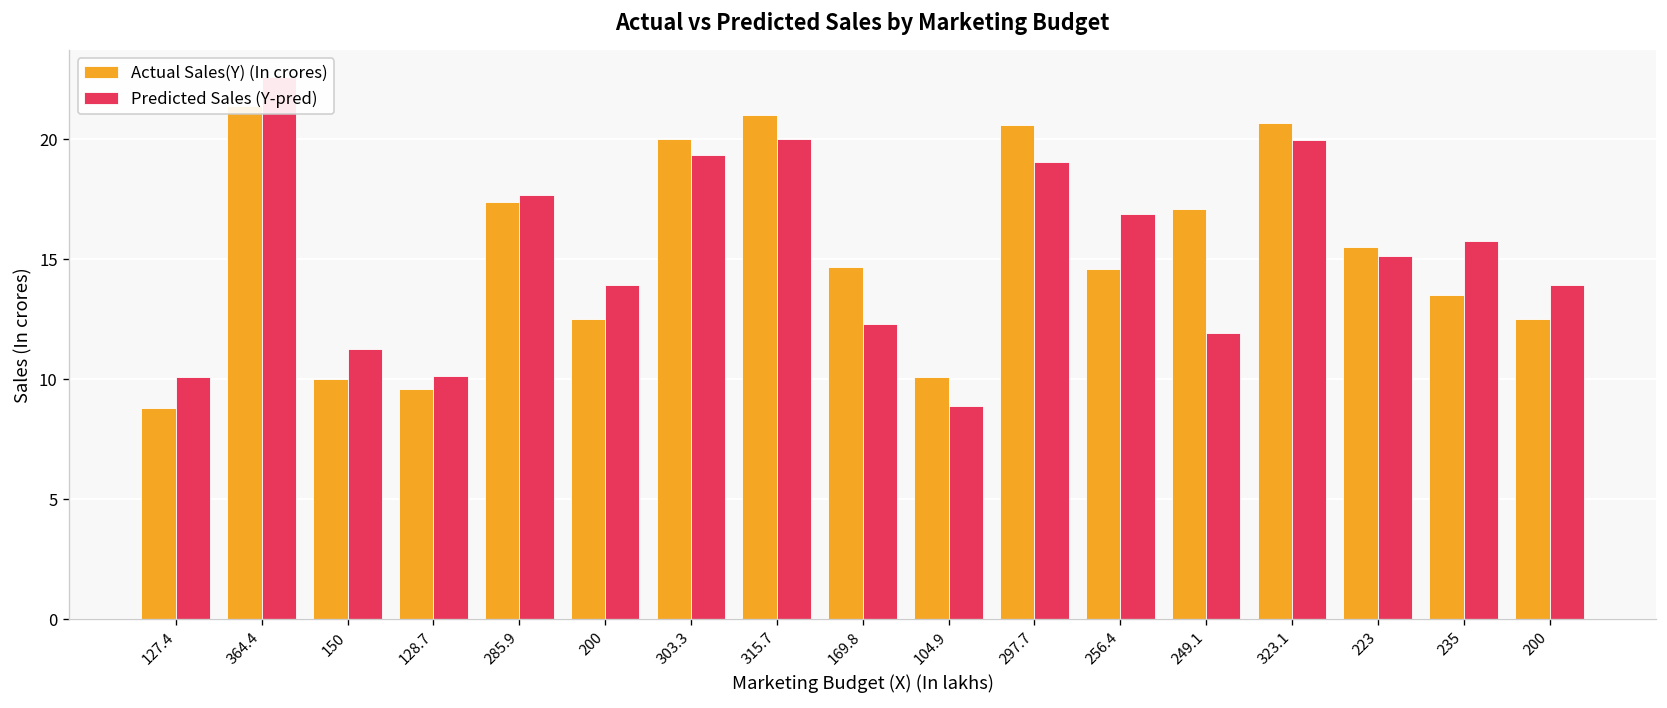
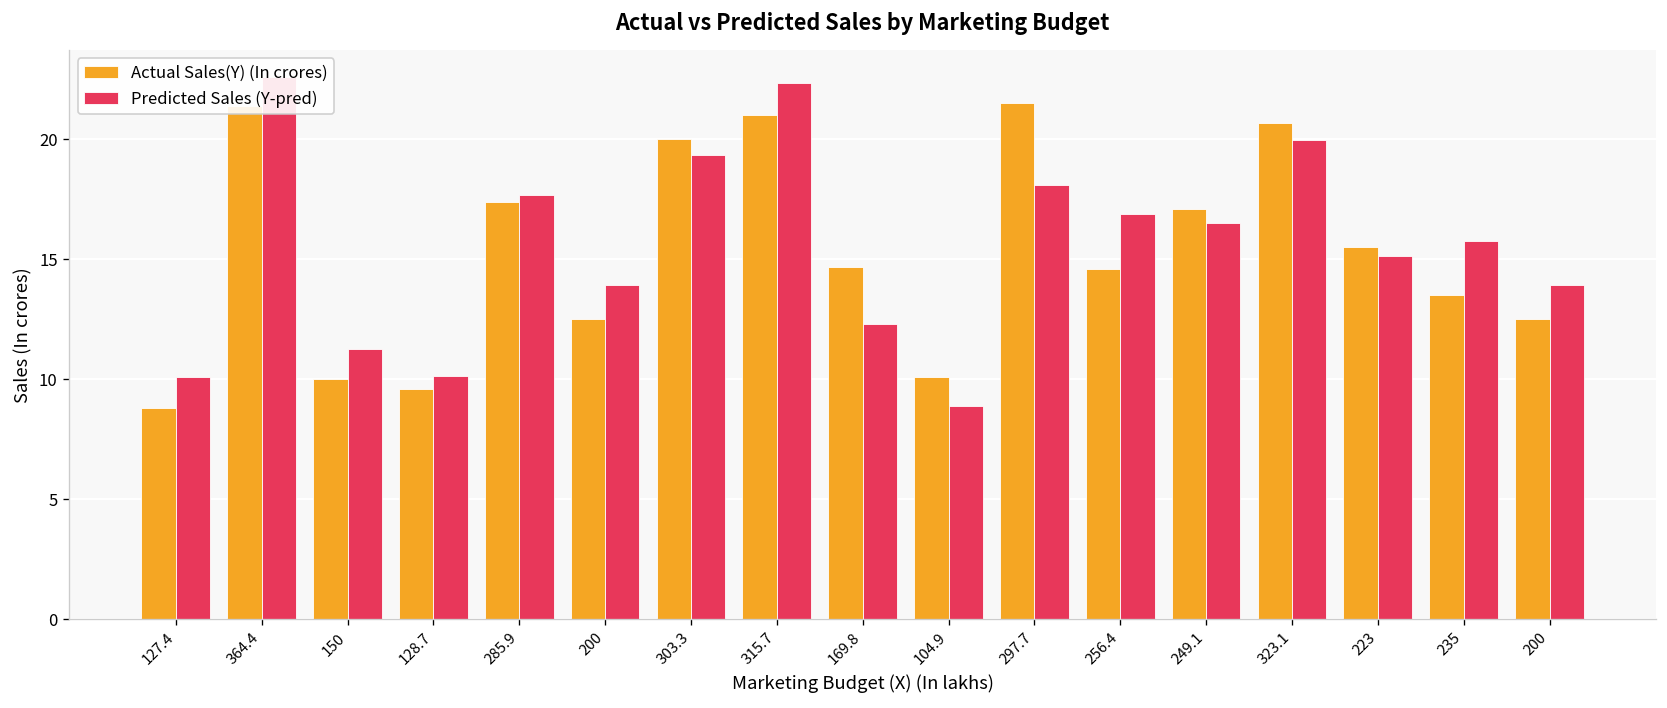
  {
    "Actual Sales(Y) (In crores)": {
      "127.4": 8.8,
      "150": 10.0,
      "128.7": 9.6,
      "285.9": 17.4,
      "303.3": 20.0,
      "315.7": 21.0,
      "169.8": 14.7,
      "104.9": 10.1,
-     "297.7": 20.6,
+     "297.7": 21.5,
      "256.4": 14.6,
      "249.1": 17.1,
      "323.1": 20.7,
      "223": 15.5,
      "235": 13.5
    },
    "Predicted Sales (Y-pred)": {
      "127.4": 10.1,
      "150": 11.3,
      "128.7": 10.1,
      "285.9": 17.7,
      "303.3": 19.4,
-     "315.7": 20.0,
+     "315.7": 22.4,
      "169.8": 12.3,
      "104.9": 8.9,
-     "297.7": 19.1,
+     "297.7": 18.1,
      "256.4": 16.9,
-     "249.1": 11.9,
+     "249.1": 16.5,
      "323.1": 20.0,
      "223": 15.1,
      "235": 15.8
    }
  }
